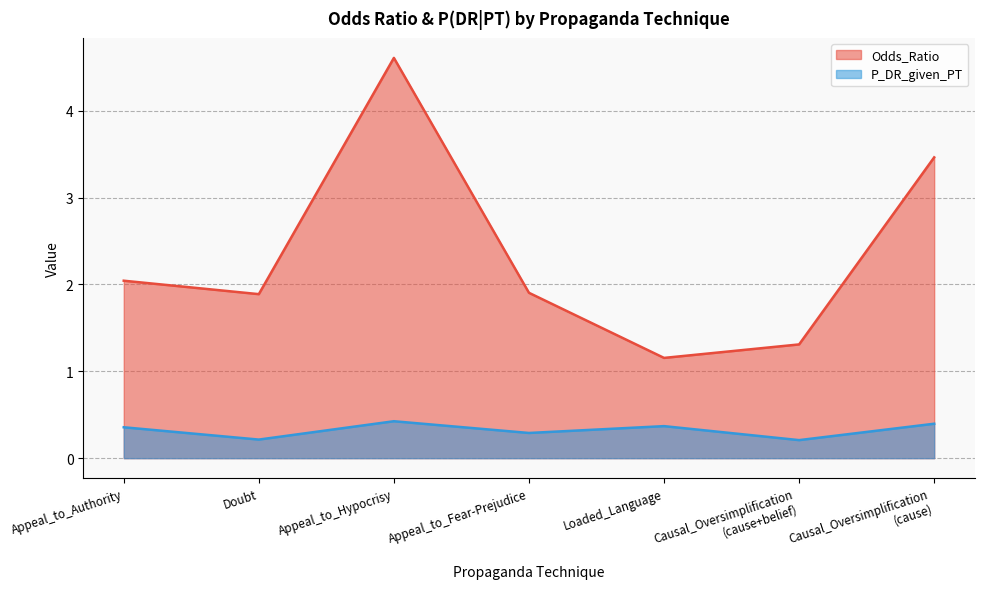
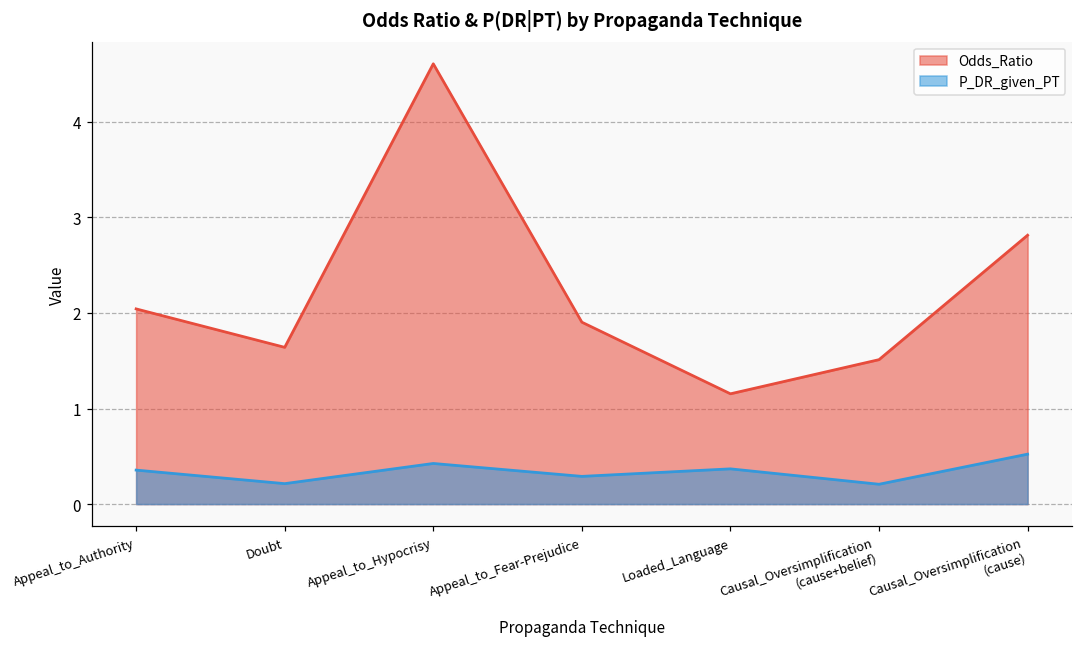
  {
    "Odds_Ratio": {
      "Appeal_to_Authority": 2.0,
-     "Doubt": 1.9,
+     "Doubt": 1.6,
      "Appeal_to_Hypocrisy": 4.6,
      "Appeal_to_Fear-Prejudice": 1.9,
      "Loaded_Language": 1.2,
-     "Causal_Oversimplification (cause+belief)": 1.3,
-     "Causal_Oversimplification (cause)": 3.5
+     "Causal_Oversimplification (cause+belief)": 1.5,
+     "Causal_Oversimplification (cause)": 2.8
    },
    "P_DR_given_PT": {
      "Appeal_to_Authority": 0.4,
      "Doubt": 0.2,
      "Appeal_to_Hypocrisy": 0.4,
      "Appeal_to_Fear-Prejudice": 0.3,
      "Loaded_Language": 0.4,
      "Causal_Oversimplification (cause+belief)": 0.2,
-     "Causal_Oversimplification (cause)": 0.4
+     "Causal_Oversimplification (cause)": 0.5
    }
  }
